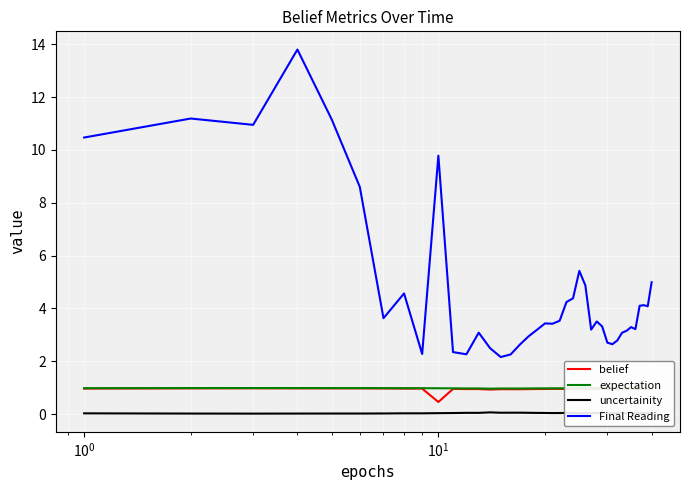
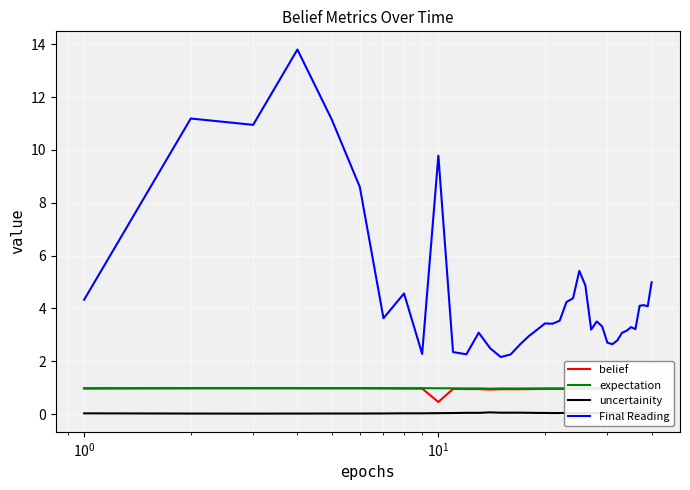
  {
    "belief": {
      "10^1": 0.5
    },
    "expectation": {
      "10^1": 1.0
    },
    "uncertainity": {
      "10^0": 0.0,
      "10^1": 0.0
    },
    "Final Reading": {
-     "10^0": 10.5,
+     "10^0": 4.3,
      "10^1": 9.8
    }
  }
